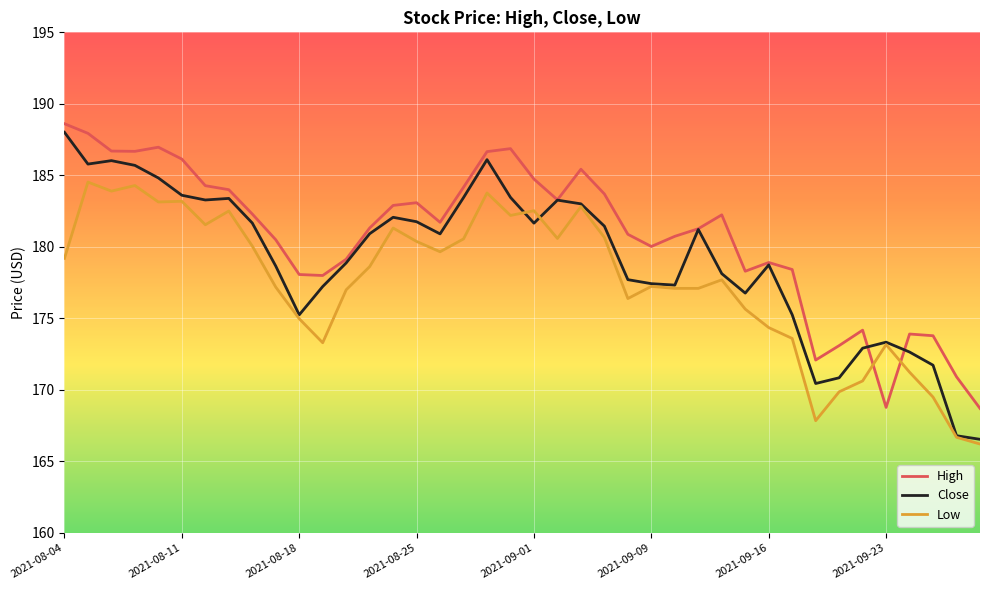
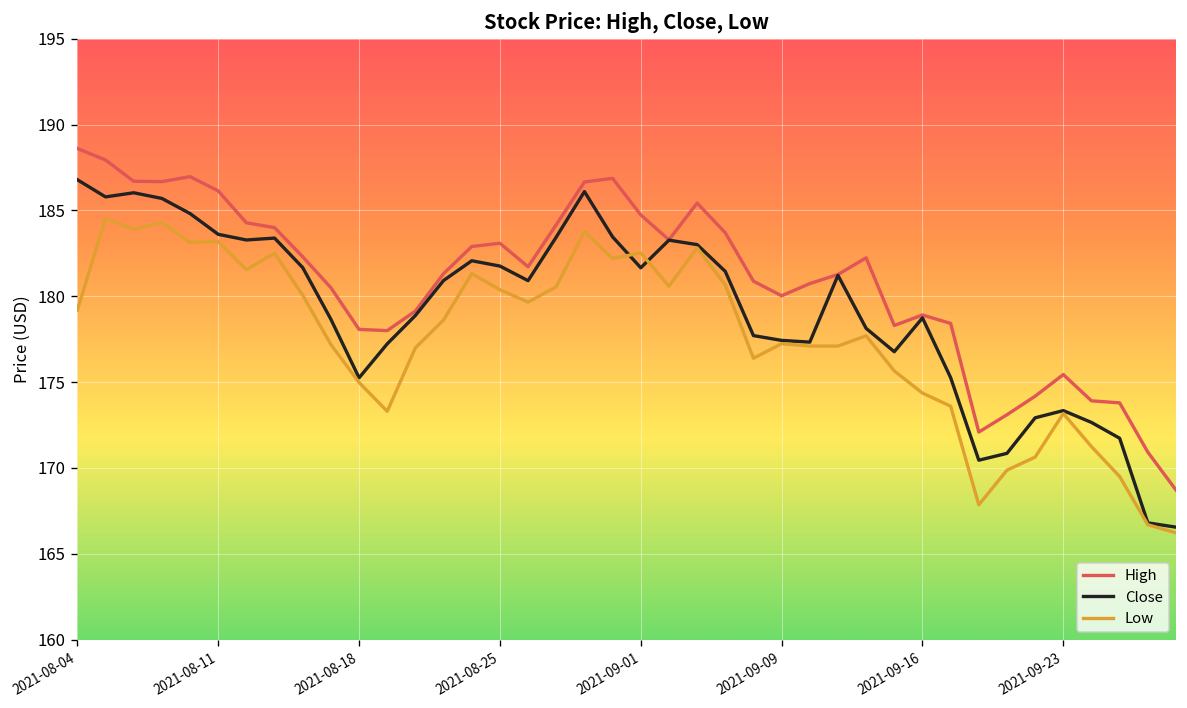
  {
    "High": {
      "2021-08-04": 188.6,
      "2021-08-11": 186.1,
      "2021-08-18": 178.1,
      "2021-08-25": 183.1,
      "2021-09-01": 184.7,
      "2021-09-09": 180.0,
-     "2021-09-23": 168.8
+     "2021-09-23": 175.4
    },
    "Close": {
-     "2021-08-04": 188.0,
+     "2021-08-04": 186.8,
      "2021-08-11": 183.6,
      "2021-08-18": 175.3,
      "2021-08-25": 181.8,
      "2021-09-01": 181.7,
      "2021-09-09": 177.4
    },
    "Low": {
      "2021-08-04": 179.2,
      "2021-08-11": 183.2,
      "2021-08-18": 175.0,
      "2021-08-25": 180.4,
      "2021-09-01": 182.5,
      "2021-09-09": 177.2,
      "2021-09-16": 174.4
    }
  }
